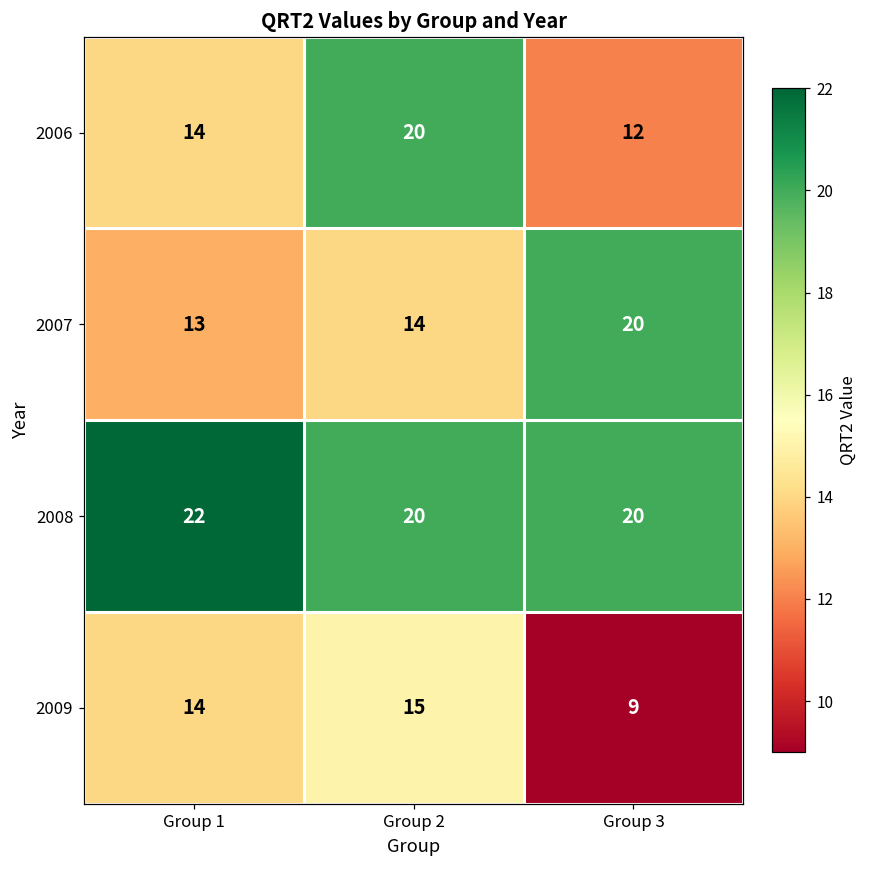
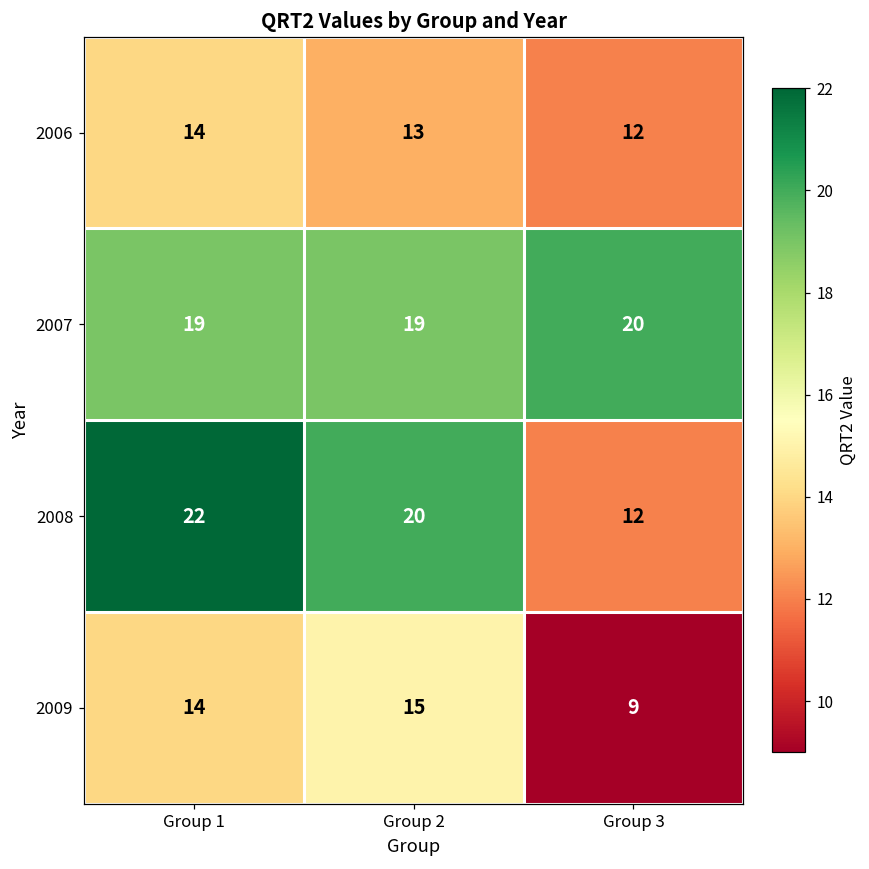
  {
    "2006": {
      "Group 1": 14,
-     "Group 2": 20,
+     "Group 2": 13,
      "Group 3": 12
    },
    "2007": {
-     "Group 1": 13,
-     "Group 2": 14,
+     "Group 1": 19,
+     "Group 2": 19,
      "Group 3": 20
    },
    "2008": {
      "Group 1": 22,
      "Group 2": 20,
-     "Group 3": 20
+     "Group 3": 12
    },
    "2009": {
      "Group 1": 14,
      "Group 2": 15,
      "Group 3": 9
    }
  }
